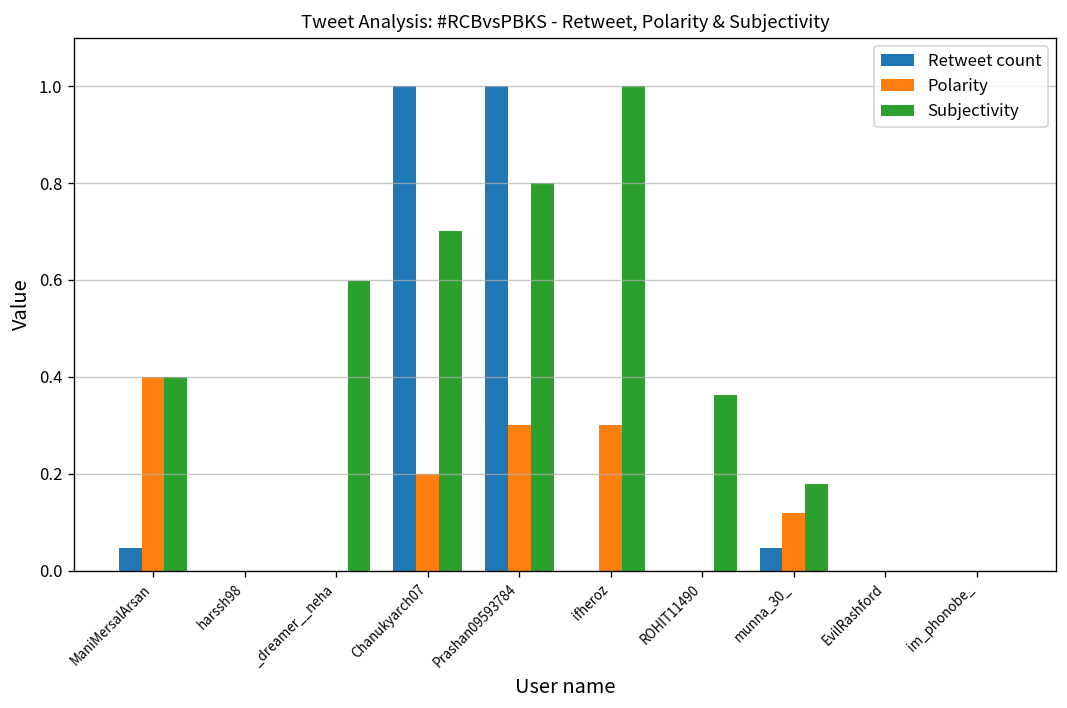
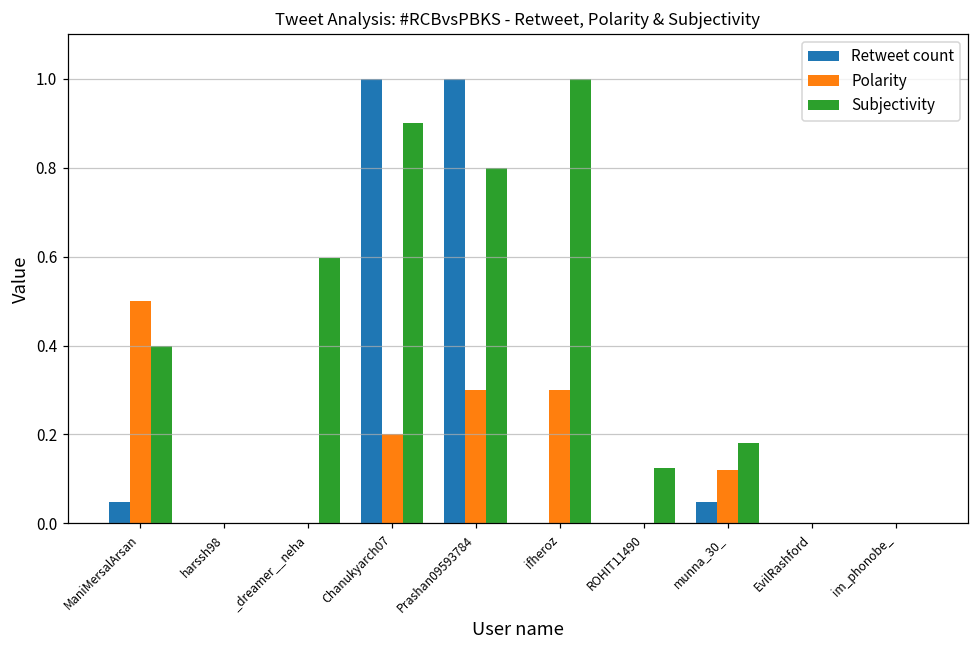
  {
    "Retweet count": {
      "ManiMersalArsan": 0.05,
      "harssh98": 0.00,
      "_dreamer__neha": 0.00,
      "Chanukyarch07": 1.00,
      "Prashan09593784": 1.00,
      "ifheroz": 0.00,
      "ROHIT11490": 0.00,
      "munna_30_": 0.05,
      "EvilRashford": 0.00,
      "im_phonobe_": 0.00
    },
    "Polarity": {
-     "ManiMersalArsan": 0.4,
+     "ManiMersalArsan": 0.5,
      "harssh98": 0.0,
      "Chanukyarch07": 0.2,
      "Prashan09593784": 0.3,
      "ifheroz": 0.3,
      "ROHIT11490": 0.0,
      "munna_30_": 0.12,
      "EvilRashford": 0.0,
      "im_phonobe_": 0.0
    },
    "Subjectivity": {
      "ManiMersalArsan": 0.40,
      "harssh98": 0.00,
      "_dreamer__neha": 0.60,
-     "Chanukyarch07": 0.7,
+     "Chanukyarch07": 0.9,
      "Prashan09593784": 0.80,
      "ifheroz": 1.00,
-     "ROHIT11490": 0.36,
+     "ROHIT11490": 0.13,
      "munna_30_": 0.18,
      "EvilRashford": 0.00,
      "im_phonobe_": 0.00
    }
  }
